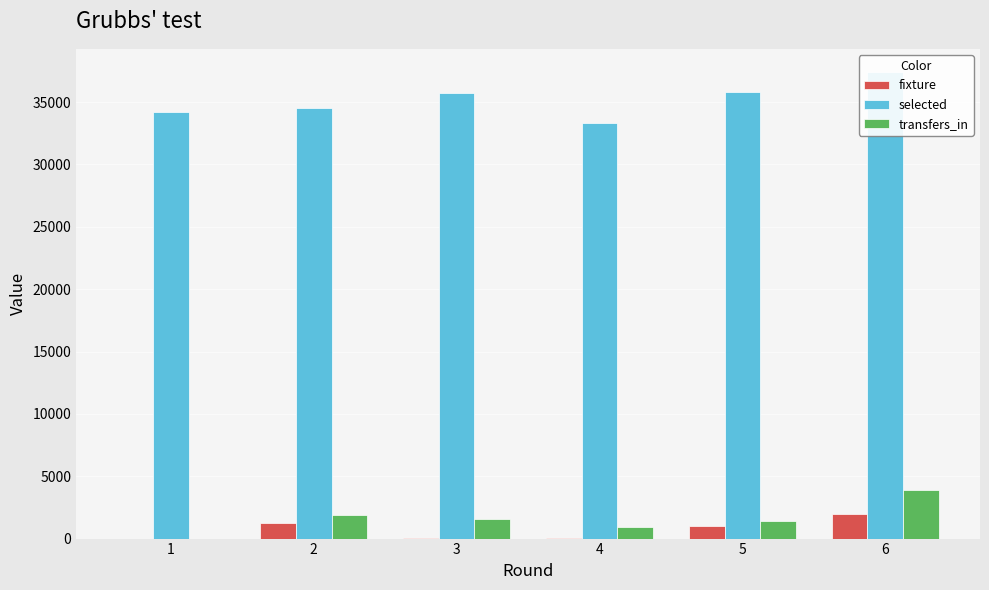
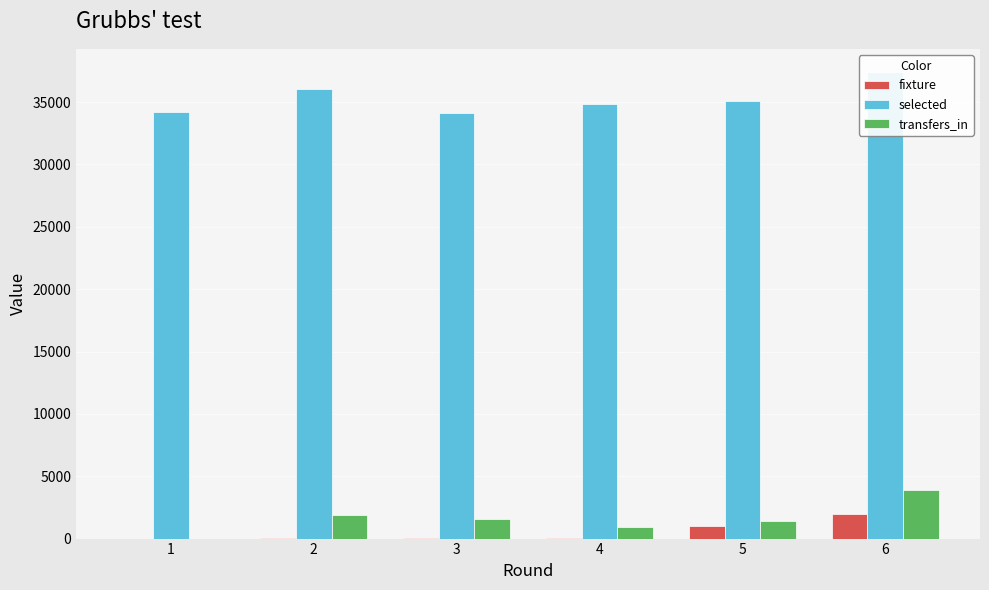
  {
    "fixture": {
-     "2": 1300,
+     "2": 0,
      "5": 1000,
      "6": 2000
    },
    "selected": {
      "1": 34200,
-     "2": 34500,
-     "3": 35700,
-     "4": 33300,
-     "5": 35800
+     "2": 36100,
+     "3": 34100,
+     "4": 34800,
+     "5": 35100
    },
    "transfers_in": {
      "1": 0,
      "2": 1900,
      "3": 1500,
      "4": 900,
      "5": 1400,
      "6": 3900
    }
  }
